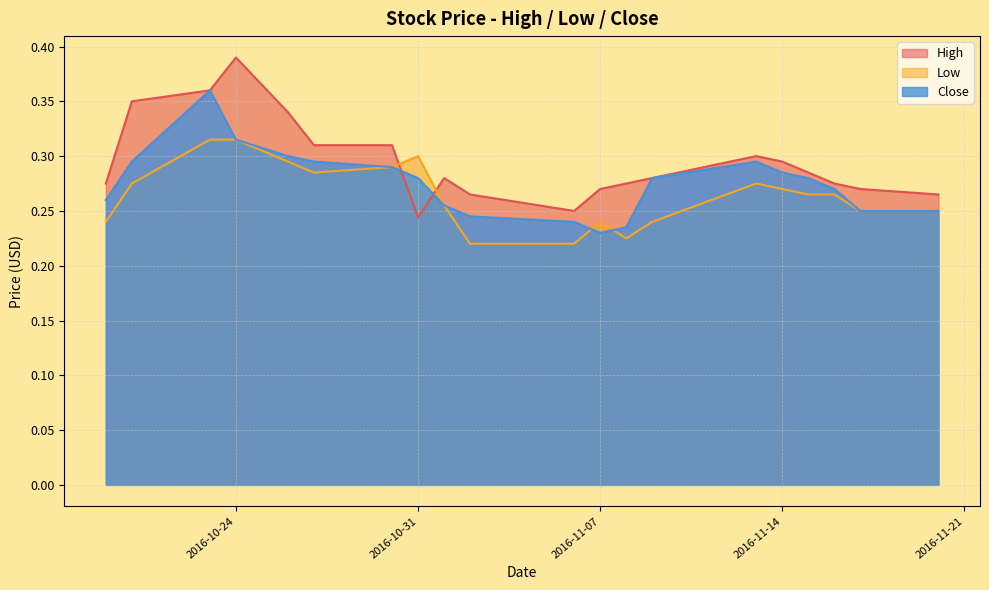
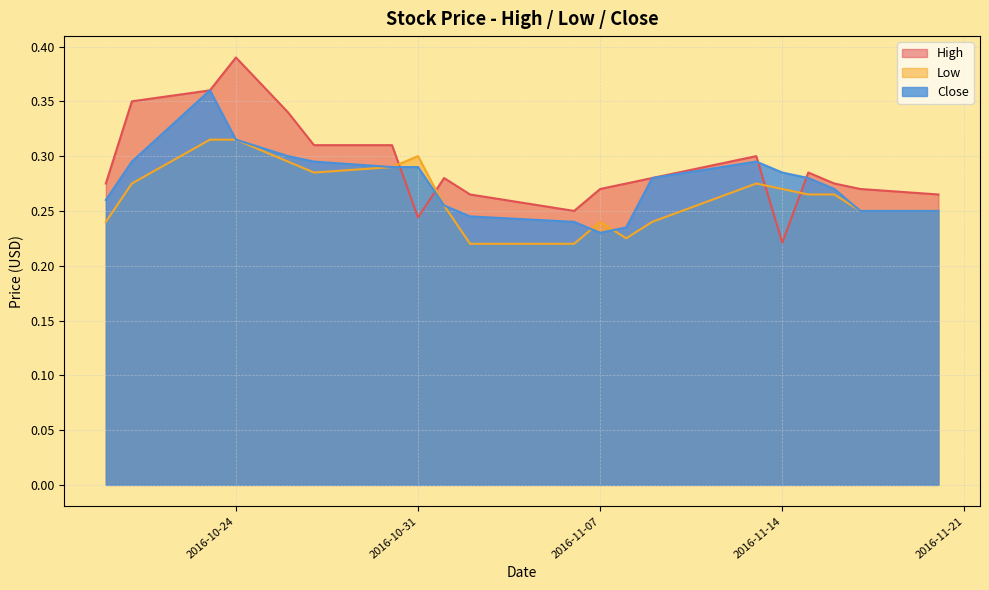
  {
    "High": {
      "2016-10-24": 0.390,
      "2016-10-31": 0.244,
      "2016-11-07": 0.270,
-     "2016-11-14": 0.295
+     "2016-11-14": 0.221
    },
    "Low": {
      "2016-10-31": 0.300,
      "2016-11-07": 0.240,
      "2016-11-14": 0.270
    },
    "Close": {
-     "2016-10-31": 0.28,
+     "2016-10-31": 0.29,
      "2016-11-07": 0.23,
      "2016-11-14": 0.285
    }
  }
